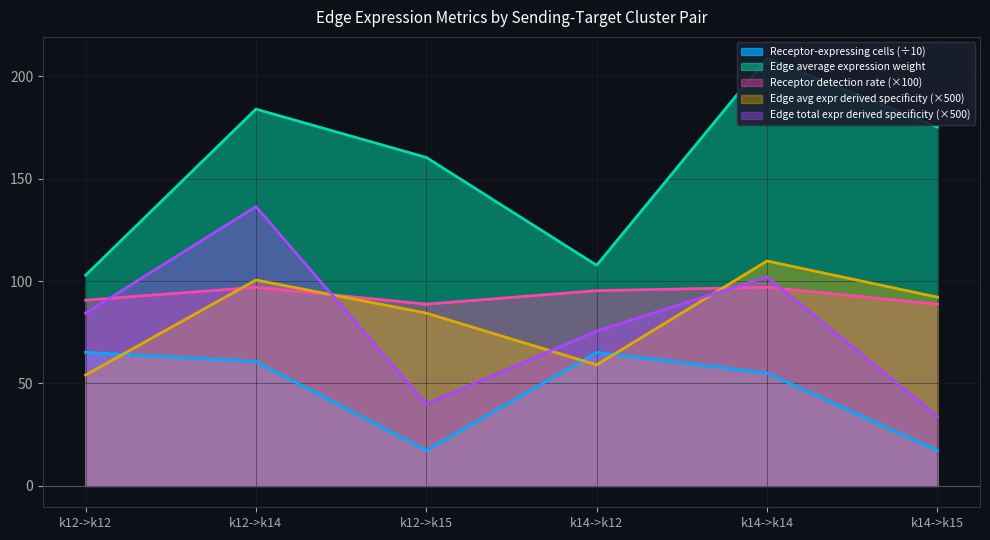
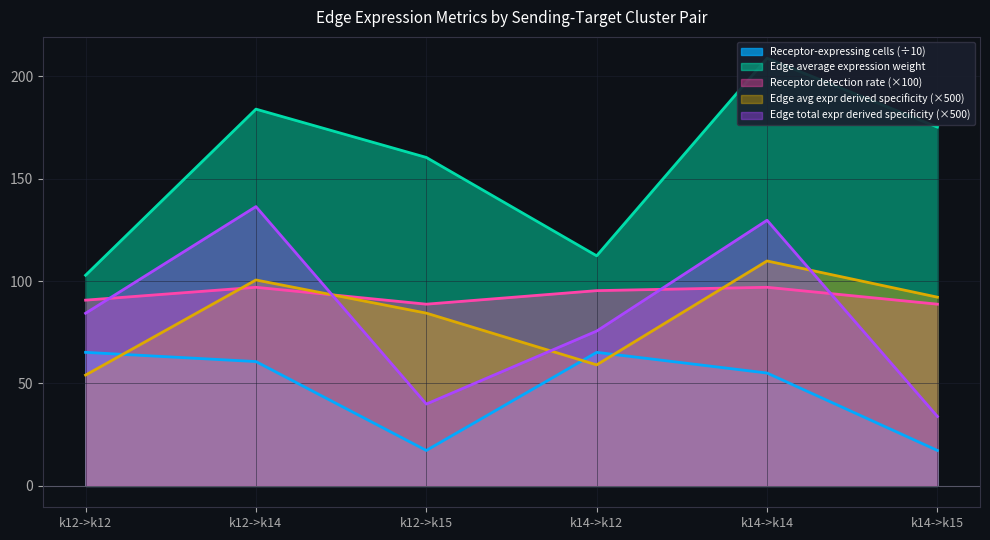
  {
    "Receptor-expressing cells (÷10)": {
      "k12->k12": 65,
      "k12->k14": 61,
      "k12->k15": 17,
      "k14->k12": 65,
      "k14->k14": 55,
      "k14->k15": 17
    },
    "Edge average expression weight": {
      "k12->k12": 103,
      "k12->k14": 184,
      "k12->k15": 160,
-     "k14->k12": 108,
+     "k14->k12": 112,
      "k14->k15": 175
    },
    "Receptor detection rate (×100)": {
      "k12->k12": 91,
      "k12->k14": 97,
      "k12->k15": 89,
      "k14->k12": 95,
      "k14->k14": 97,
      "k14->k15": 89
    },
    "Edge avg expr derived specificity (×500)": {
      "k12->k12": 54,
      "k12->k14": 101,
      "k12->k15": 84,
      "k14->k12": 59,
      "k14->k14": 110,
      "k14->k15": 92
    },
    "Edge total expr derived specificity (×500)": {
      "k12->k12": 84,
      "k12->k14": 136,
      "k12->k15": 40,
      "k14->k12": 76,
-     "k14->k14": 102,
+     "k14->k14": 130,
      "k14->k15": 34
    }
  }
